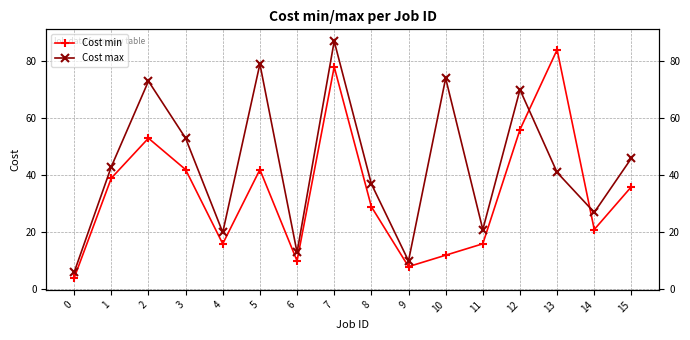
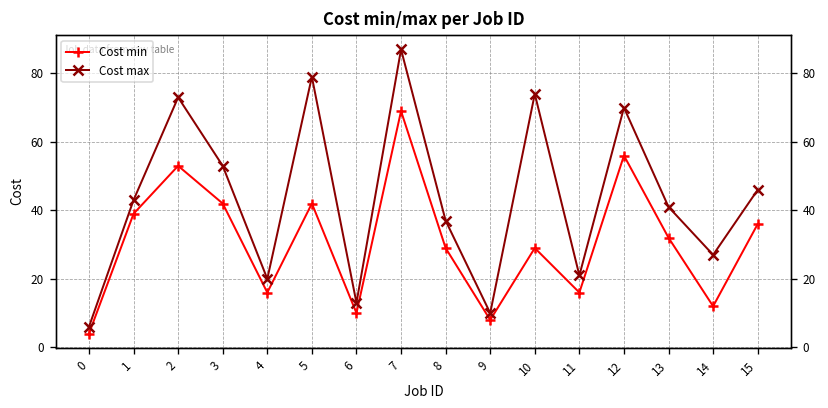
  {
    "Cost min": {
      "0": 4,
      "1": 39,
      "2": 53,
      "3": 42,
      "4": 16,
      "5": 42,
      "6": 10,
-     "7": 78,
+     "7": 69,
      "8": 29,
      "9": 8,
-     "10": 12,
+     "10": 29,
      "11": 16,
      "12": 56,
-     "13": 84,
-     "14": 21,
+     "13": 32,
+     "14": 12,
      "15": 36
    },
    "Cost max": {
      "0": 6,
      "1": 43,
      "2": 73,
      "3": 53,
      "4": 20,
      "5": 79,
      "6": 13,
      "7": 87,
      "8": 37,
      "9": 10,
      "10": 74,
      "11": 21,
      "12": 70,
      "13": 41,
      "14": 27,
      "15": 46
    }
  }
